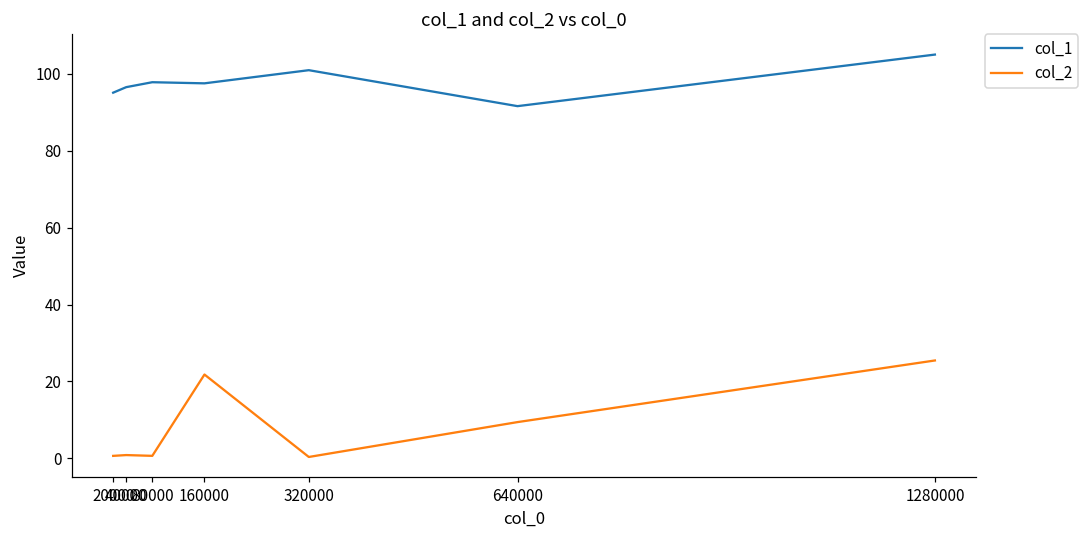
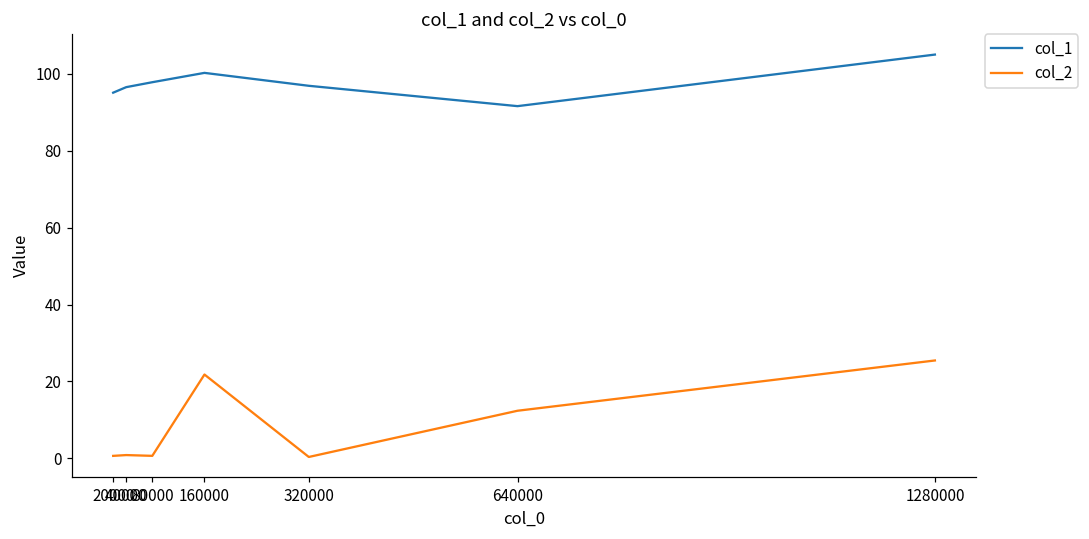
  {
    "col_1": {
-     "160000": 97,
-     "320000": 101,
+     "160000": 100,
+     "320000": 97,
      "640000": 92,
      "1280000": 105
    },
    "col_2": {
      "160000": 22,
      "320000": 0,
-     "640000": 9,
+     "640000": 12,
      "1280000": 25
    }
  }
